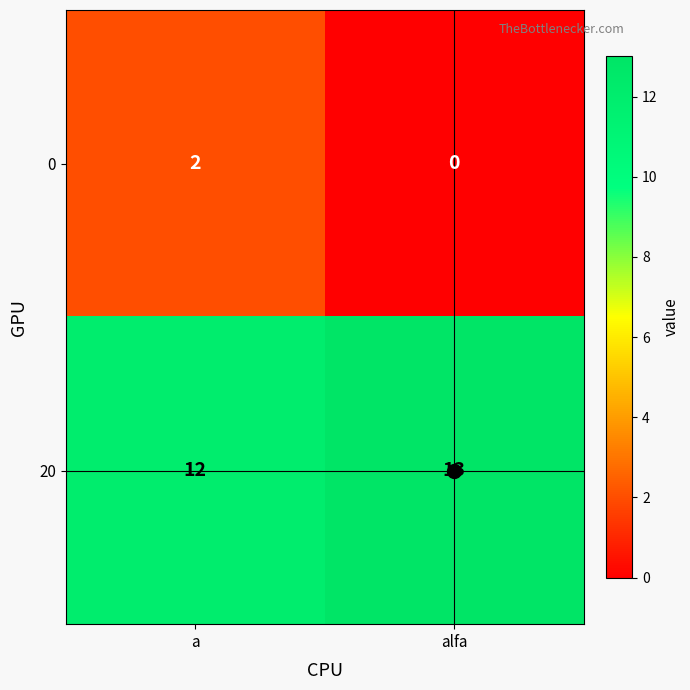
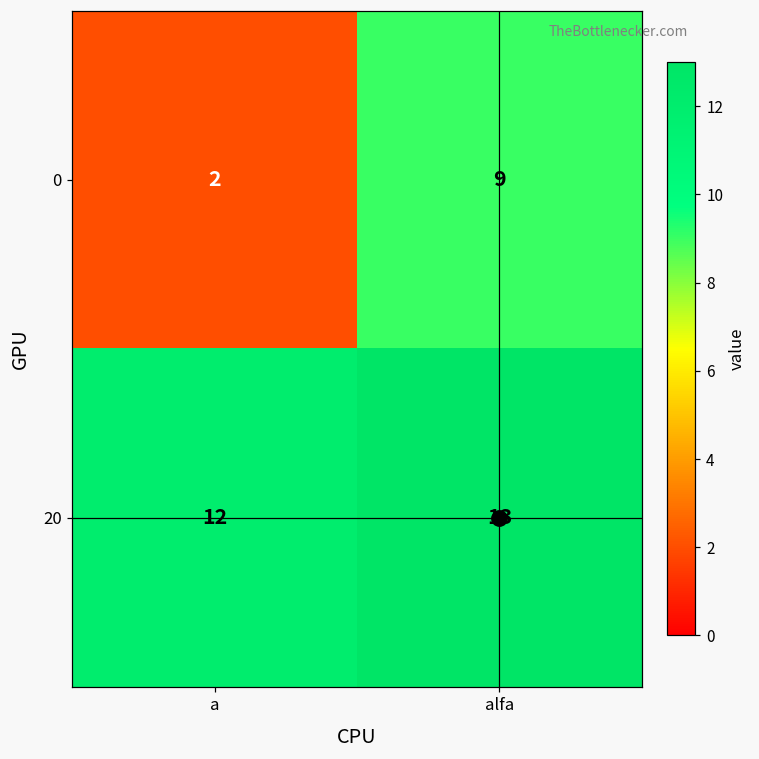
  {
    "0": {
      "a": 2,
-     "alfa": 0
+     "alfa": 9
    },
    "20": {
      "a": 12
    }
  }
